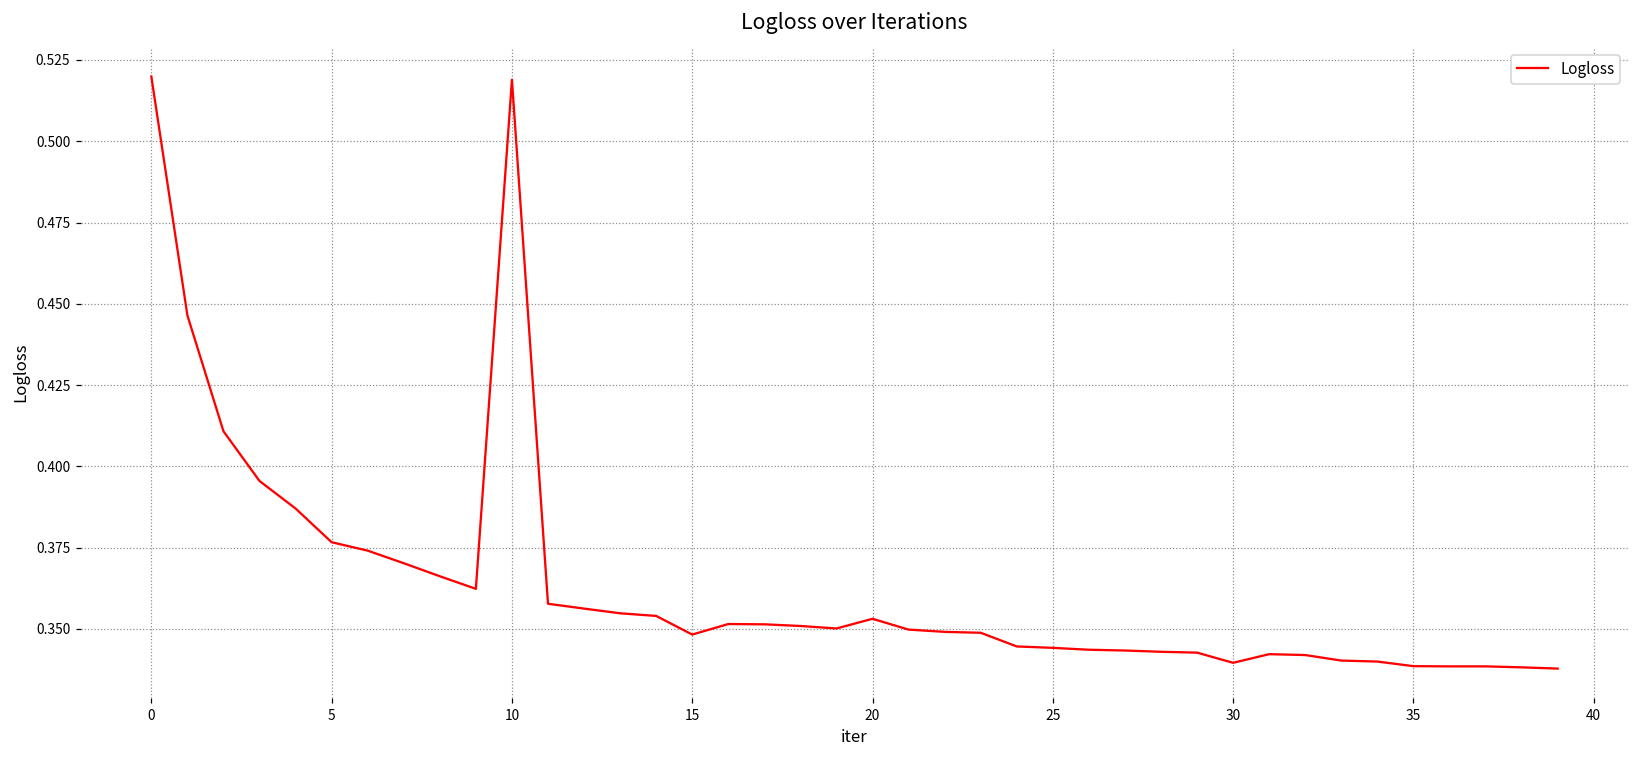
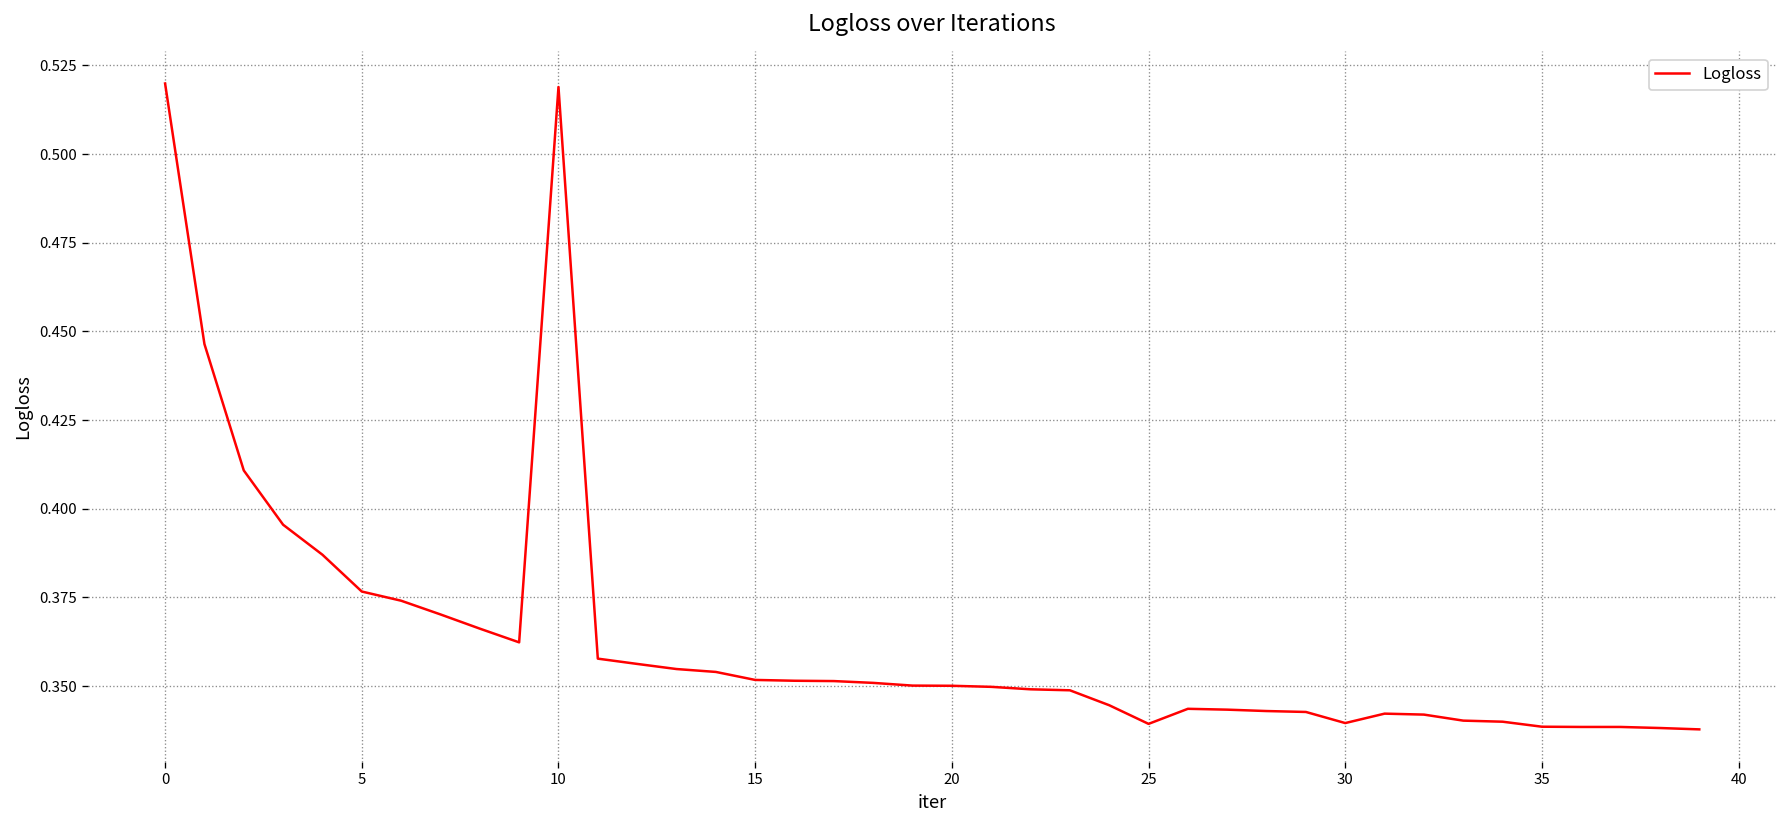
  {
    "0": 0.520,
    "5": 0.377,
    "10": 0.519,
-   "15": 0.348,
-   "20": 0.353,
-   "25": 0.344,
+   "15": 0.352,
+   "20": 0.350,
+   "25": 0.339,
    "30": 0.340,
    "35": 0.339
  }
